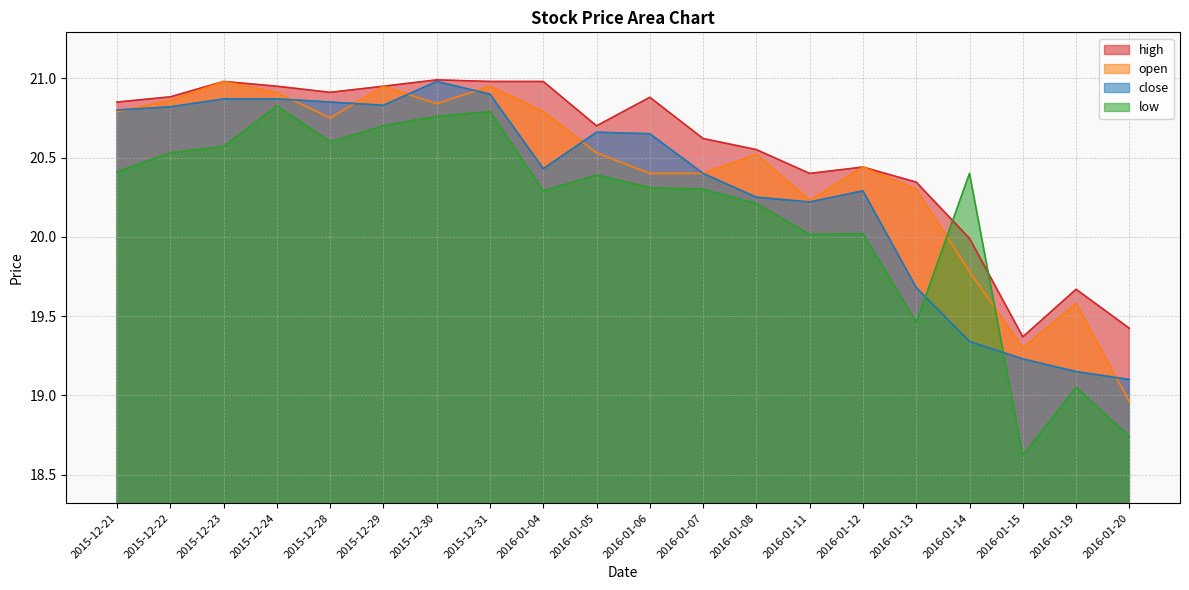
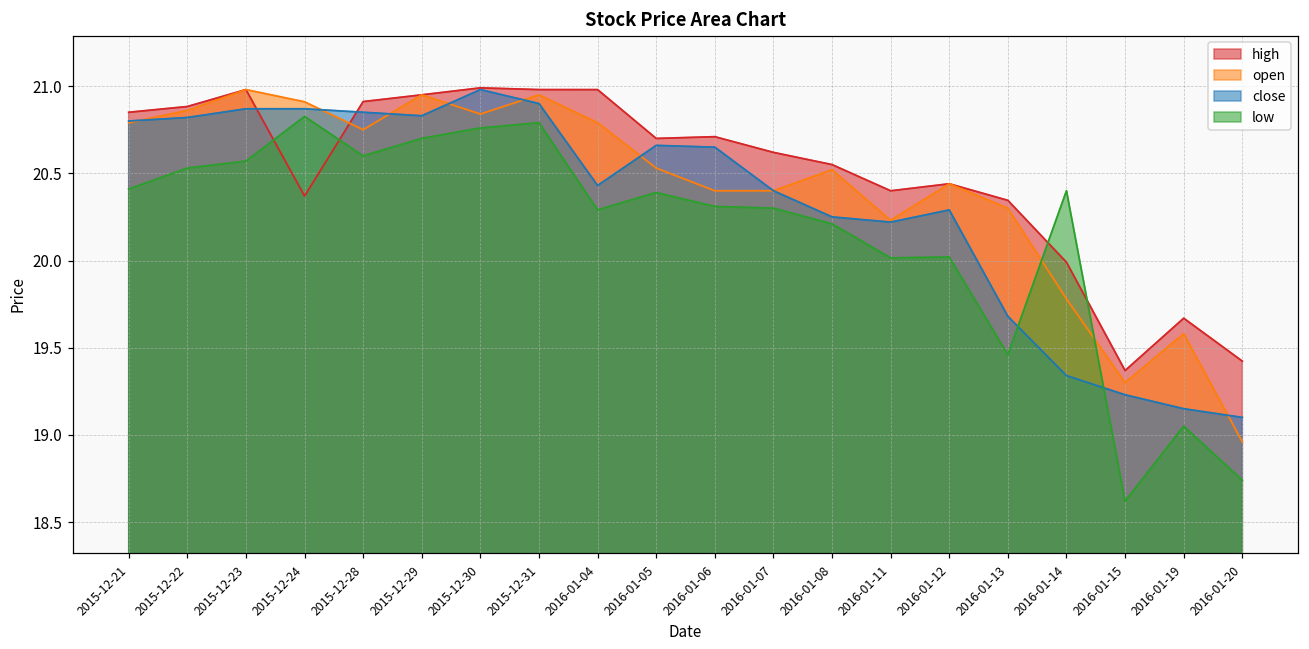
  {
    "high": {
      "2015-12-21": 20.85,
      "2015-12-22": 20.88,
-     "2015-12-24": 20.95,
+     "2015-12-24": 20.37,
      "2015-12-28": 20.91,
      "2015-12-31": 20.98,
      "2016-01-04": 20.98,
      "2016-01-05": 20.70,
-     "2016-01-06": 20.88,
+     "2016-01-06": 20.71,
      "2016-01-07": 20.62,
      "2016-01-08": 20.55,
      "2016-01-11": 20.40,
      "2016-01-13": 20.35,
      "2016-01-14": 19.99,
      "2016-01-15": 19.37,
      "2016-01-19": 19.67,
      "2016-01-20": 19.42
    },
    "open": {
      "2015-12-22": 20.86,
      "2015-12-24": 20.91,
      "2015-12-28": 20.75,
      "2015-12-30": 20.84,
      "2015-12-31": 20.95,
      "2016-01-04": 20.79,
      "2016-01-05": 20.53,
      "2016-01-06": 20.40,
      "2016-01-08": 20.52,
      "2016-01-13": 20.30,
      "2016-01-14": 19.78,
      "2016-01-15": 19.30,
      "2016-01-19": 19.58,
      "2016-01-20": 18.96
    },
    "close": {
      "2015-12-22": 20.82,
      "2015-12-23": 20.87,
      "2015-12-24": 20.87,
      "2015-12-28": 20.85,
      "2015-12-29": 20.83,
      "2015-12-31": 20.90,
      "2016-01-04": 20.43,
      "2016-01-05": 20.66,
      "2016-01-06": 20.65,
      "2016-01-08": 20.25,
      "2016-01-12": 20.29,
      "2016-01-13": 19.68,
      "2016-01-14": 19.34,
      "2016-01-15": 19.23,
      "2016-01-19": 19.15,
      "2016-01-20": 19.10
    },
    "low": {
      "2015-12-21": 20.41,
      "2015-12-22": 20.53,
      "2015-12-23": 20.57,
      "2015-12-24": 20.83,
      "2015-12-28": 20.60,
      "2015-12-29": 20.70,
      "2015-12-30": 20.76,
      "2015-12-31": 20.79,
      "2016-01-04": 20.29,
      "2016-01-05": 20.39,
      "2016-01-06": 20.31,
      "2016-01-07": 20.30,
      "2016-01-08": 20.21,
      "2016-01-11": 20.02,
      "2016-01-12": 20.02,
      "2016-01-13": 19.46,
      "2016-01-14": 20.40,
      "2016-01-15": 18.62,
      "2016-01-19": 19.05,
      "2016-01-20": 18.74
    }
  }
